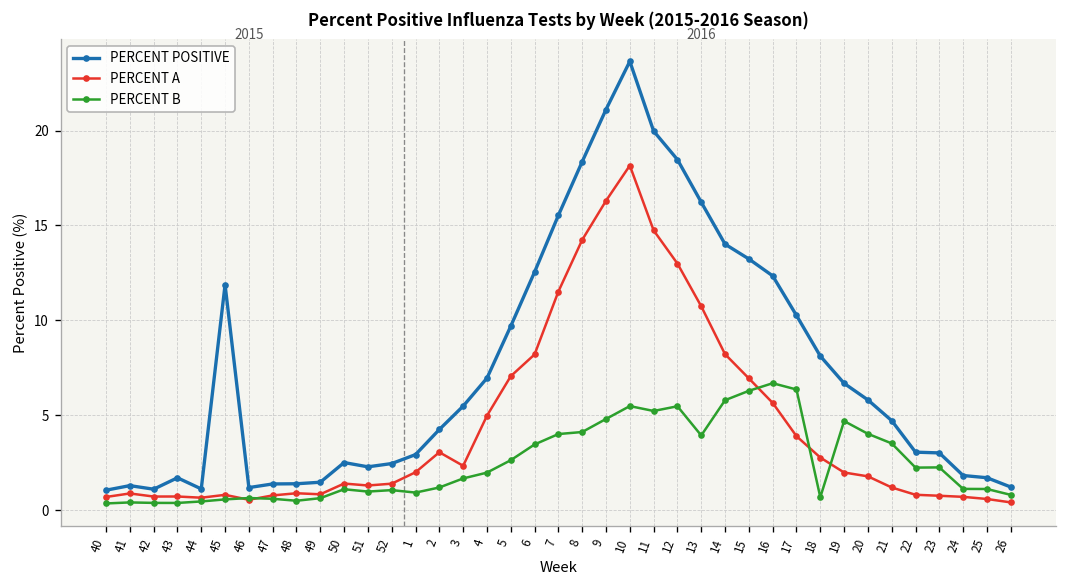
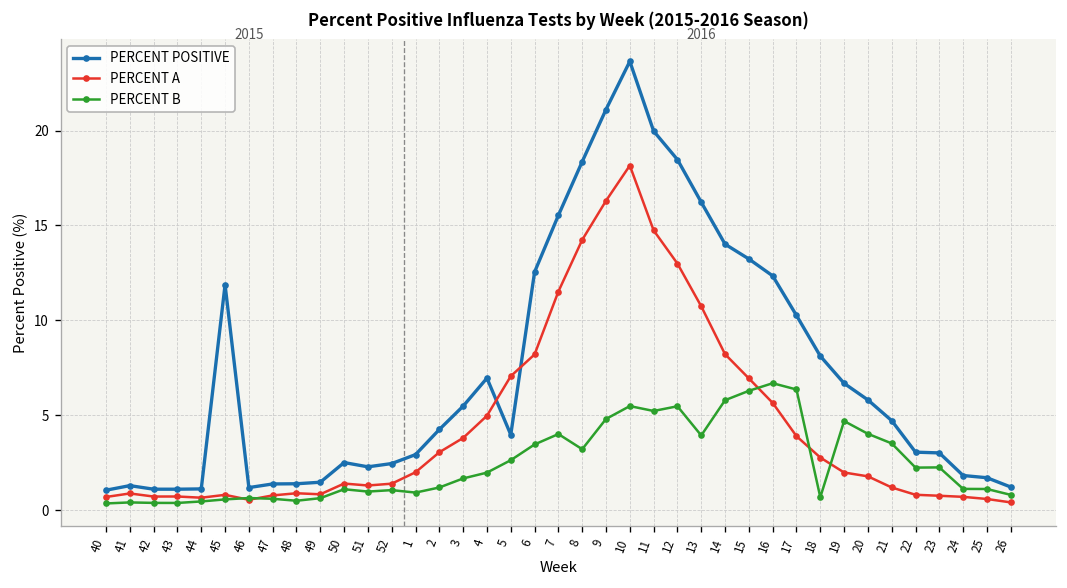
  {
    "PERCENT POSITIVE": {
      "40": 1.1,
      "41": 1.3,
      "42": 1.1,
-     "43": 1.7,
+     "43": 1.1,
      "44": 1.1,
      "45": 11.9,
      "46": 1.2,
      "47": 1.4,
      "48": 1.4,
      "49": 1.5,
      "50": 2.5,
      "51": 2.3,
      "52": 2.5,
      "1": 2.9,
      "2": 4.3,
      "3": 5.5,
      "4": 7.0,
-     "5": 9.7,
+     "5": 4.0,
      "6": 12.5,
      "7": 15.5,
      "8": 18.4,
      "9": 21.1,
      "10": 23.6,
      "11": 20.0,
      "12": 18.5,
      "13": 16.2,
      "14": 14.0,
      "15": 13.2,
      "16": 12.3,
      "17": 10.3,
      "18": 8.1,
      "19": 6.7,
      "20": 5.8,
      "21": 4.7,
      "22": 3.1,
      "23": 3.0,
      "24": 1.8,
      "25": 1.7,
      "26": 1.2
    },
    "PERCENT A": {
      "40": 0.7,
      "41": 0.9,
      "42": 0.7,
      "43": 0.7,
      "44": 0.7,
      "45": 0.8,
      "47": 0.8,
      "48": 0.9,
      "49": 0.8,
      "50": 1.4,
      "51": 1.3,
      "52": 1.4,
      "1": 2.0,
      "2": 3.1,
-     "3": 2.3,
+     "3": 3.8,
      "4": 5.0,
      "5": 7.1,
      "6": 8.2,
      "7": 11.5,
      "8": 14.2,
      "9": 16.3,
      "10": 18.2,
      "11": 14.7,
      "12": 13.0,
      "13": 10.7,
      "14": 8.2,
      "15": 6.9,
      "16": 5.7,
      "17": 3.9,
      "18": 2.8,
      "19": 2.0,
      "20": 1.8,
      "21": 1.2,
      "22": 0.8,
      "23": 0.8,
      "24": 0.7,
      "25": 0.6,
      "26": 0.4
    },
    "PERCENT B": {
      "40": 0.4,
      "41": 0.4,
      "42": 0.4,
      "43": 0.4,
      "44": 0.5,
      "45": 0.6,
      "47": 0.6,
      "48": 0.5,
      "49": 0.6,
      "50": 1.1,
      "51": 1.0,
      "52": 1.1,
      "1": 0.9,
      "2": 1.2,
      "3": 1.7,
      "4": 2.0,
      "5": 2.6,
      "6": 3.5,
      "7": 4.0,
-     "8": 4.1,
+     "8": 3.2,
      "9": 4.8,
      "10": 5.5,
      "11": 5.2,
      "12": 5.5,
      "13": 3.9,
      "14": 5.8,
      "15": 6.3,
      "16": 6.7,
      "17": 6.4,
      "18": 0.7,
      "19": 4.7,
      "20": 4.0,
      "21": 3.5,
      "22": 2.2,
      "23": 2.3,
      "24": 1.1,
      "25": 1.1,
      "26": 0.8
    }
  }
